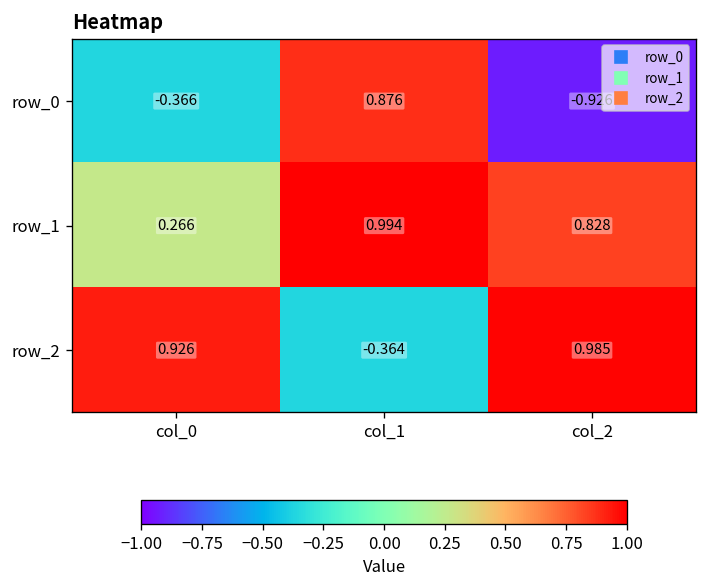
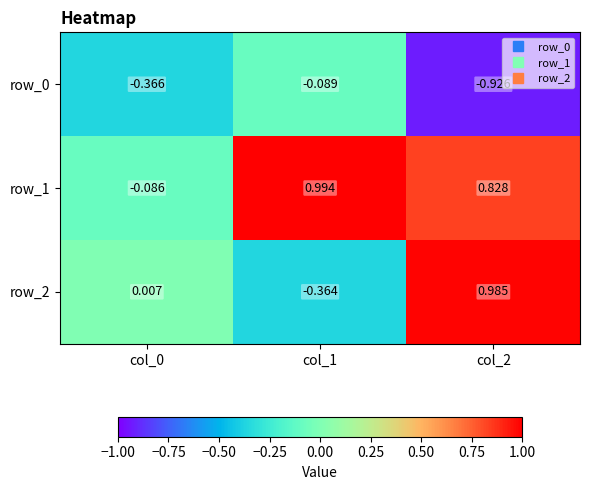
  {
    "row_0": {
-     "col_1": 0.876
+     "col_1": -0.089
    },
    "row_1": {
-     "col_0": 0.266
+     "col_0": -0.086
    },
    "row_2": {
-     "col_0": 0.926
+     "col_0": 0.007
    }
  }
